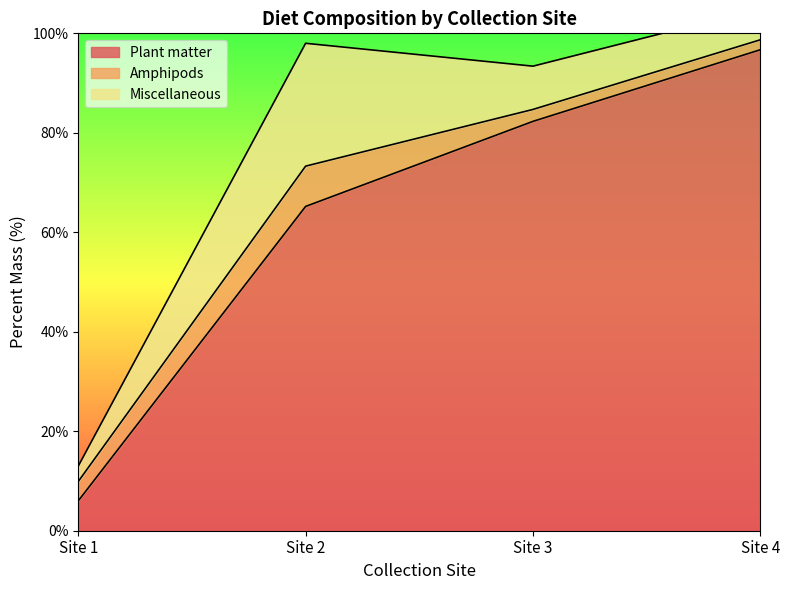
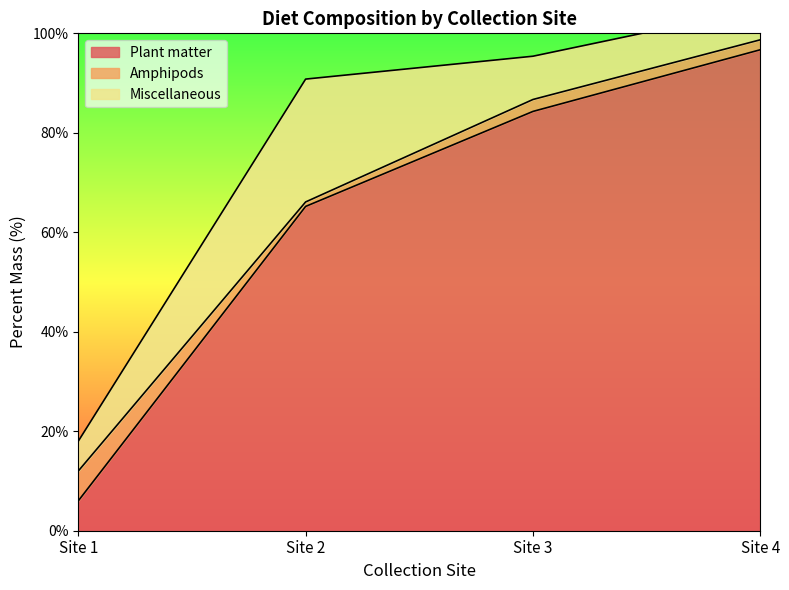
  {
    "Plant matter": {
      "Site 1": "6%",
      "Site 2": "65%",
-     "Site 3": "82%",
+     "Site 3": "84%",
      "Site 4": "97%"
    },
    "Amphipods": {
-     "Site 1": "4%",
-     "Site 2": "8%",
+     "Site 1": "6%",
+     "Site 2": "1%",
      "Site 3": "2%",
      "Site 4": "2%"
    },
    "Miscellaneous": {
-     "Site 1": "3%",
+     "Site 1": "6%",
      "Site 2": "25%",
      "Site 3": "9%"
    }
  }
